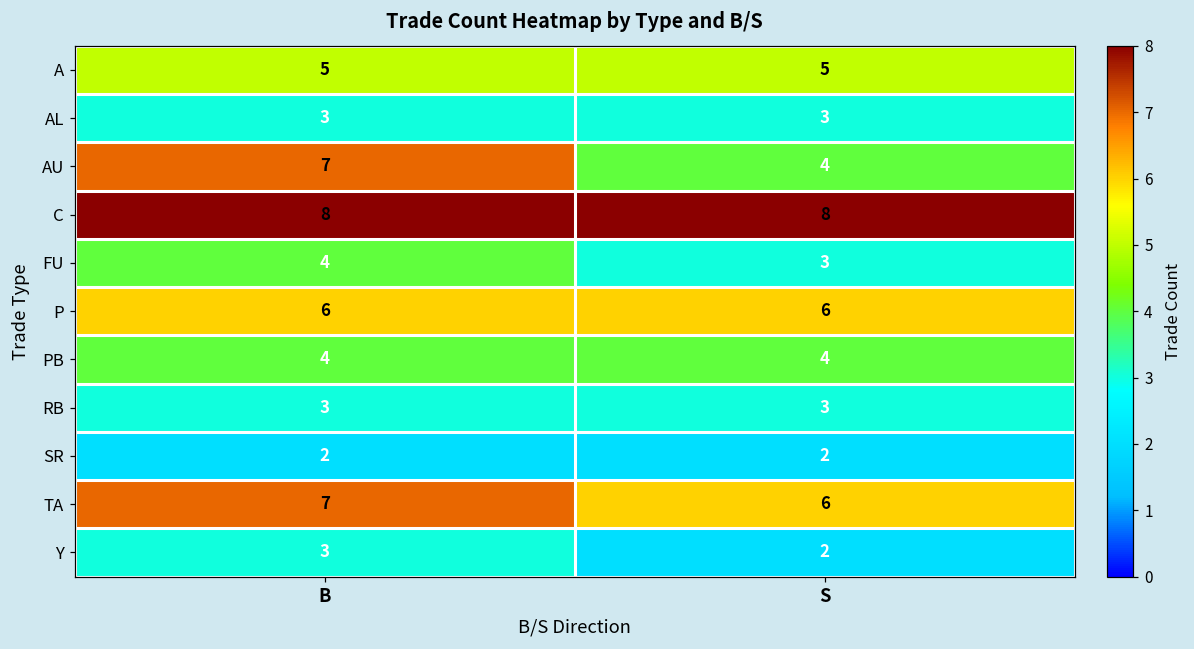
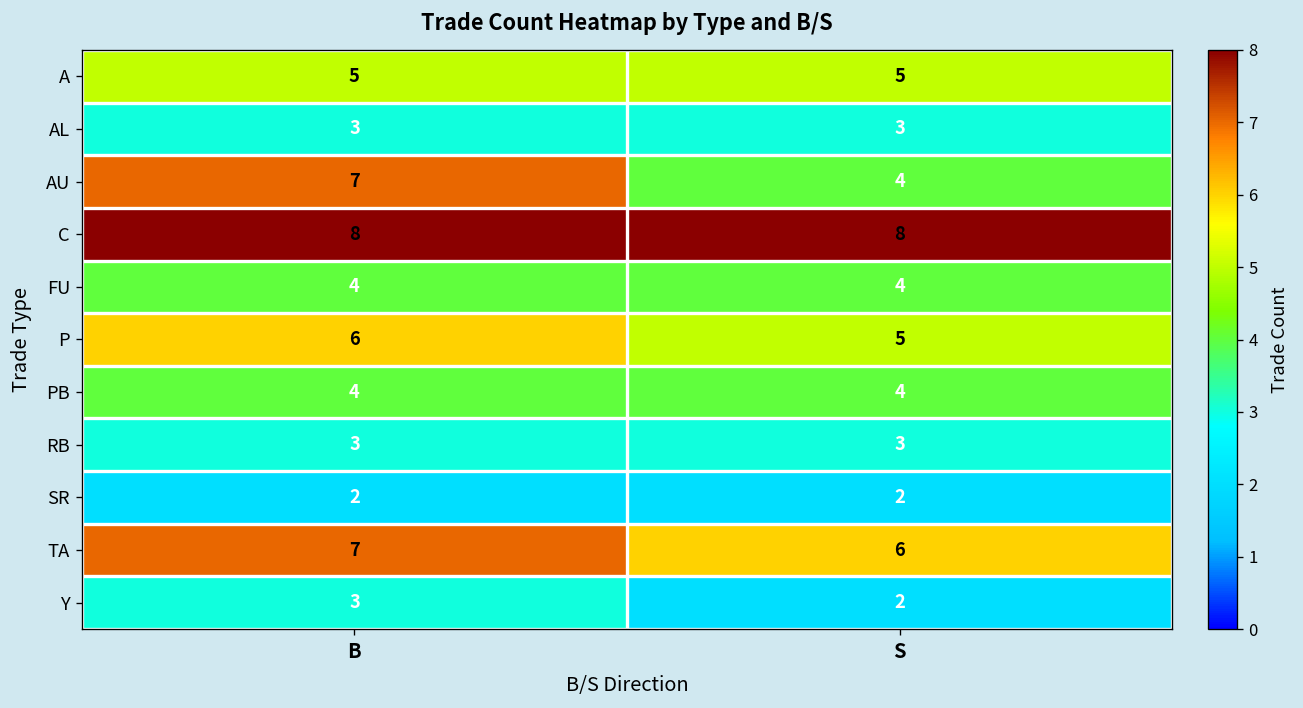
  {
    "A": {
      "B": 5,
      "S": 5
    },
    "AL": {
      "B": 3,
      "S": 3
    },
    "AU": {
      "B": 7,
      "S": 4
    },
    "C": {
      "B": 8,
      "S": 8
    },
    "FU": {
      "B": 4,
-     "S": 3
+     "S": 4
    },
    "P": {
      "B": 6,
-     "S": 6
+     "S": 5
    },
    "PB": {
      "B": 4,
      "S": 4
    },
    "RB": {
      "B": 3,
      "S": 3
    },
    "SR": {
      "B": 2,
      "S": 2
    },
    "TA": {
      "B": 7,
      "S": 6
    },
    "Y": {
      "B": 3,
      "S": 2
    }
  }
